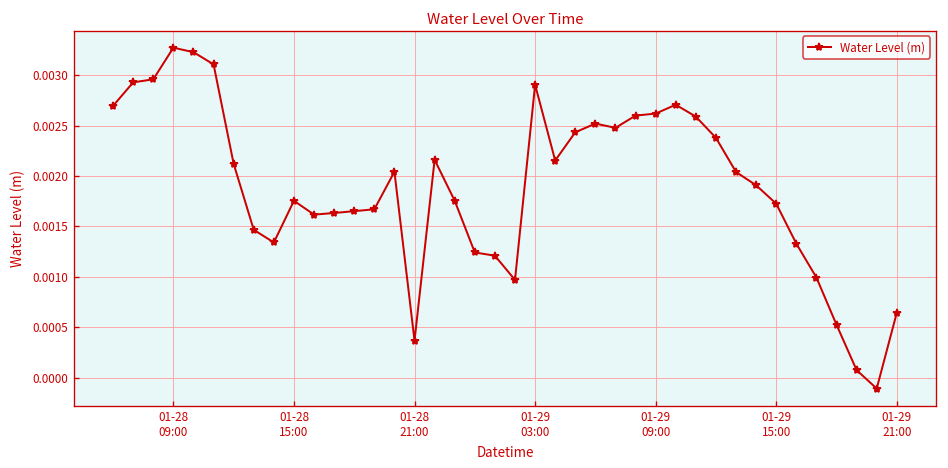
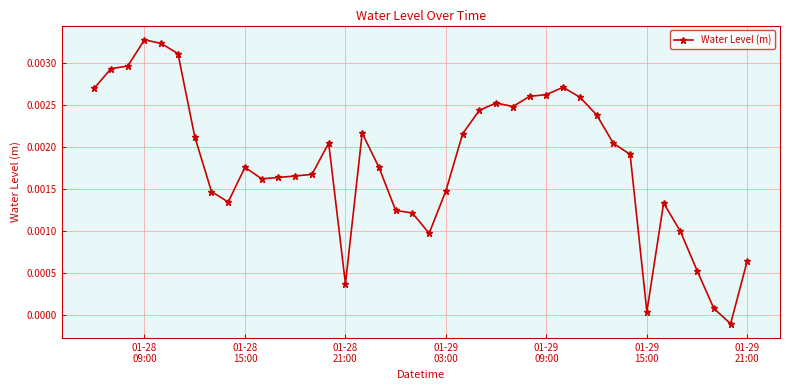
  {
    "01-28 09:00": 0.0033,
    "01-28 15:00": 0.0018,
    "01-28 21:00": 0.0004,
-   "01-29 03:00": 0.0029,
+   "01-29 03:00": 0.0015,
    "01-29 09:00": 0.0026,
-   "01-29 15:00": 0.0017,
+   "01-29 15:00": 0.0000,
    "01-29 21:00": 0.0006
  }
